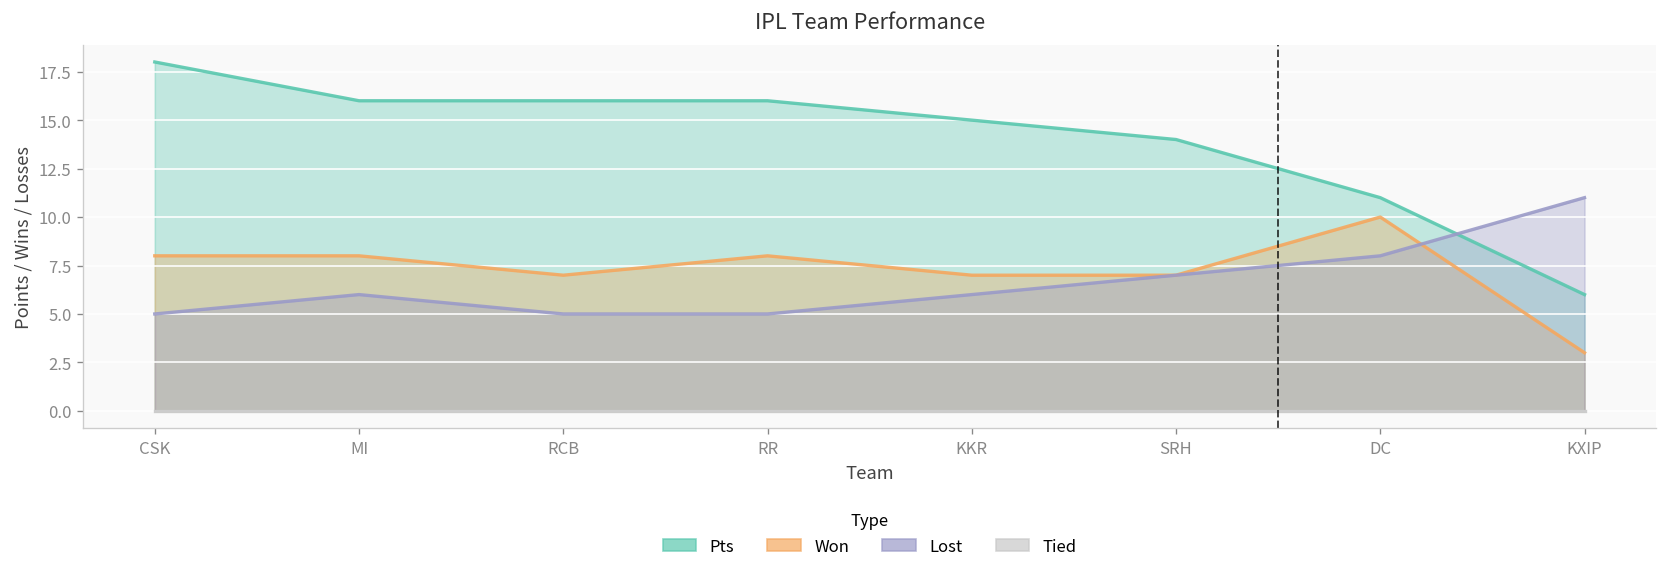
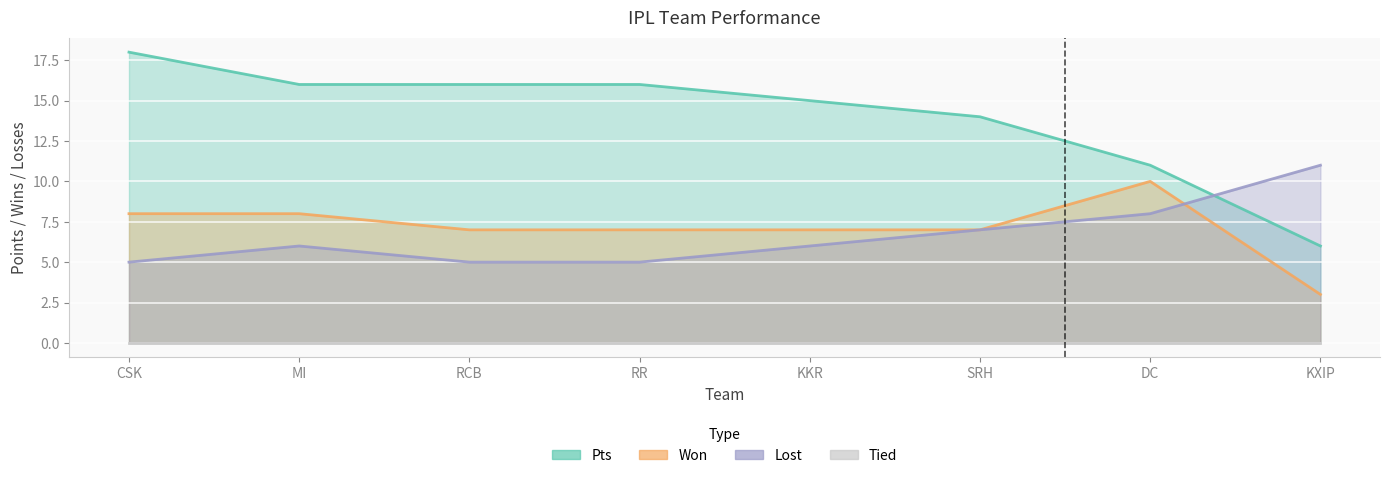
  {
    "Won": {
      "CSK": 8,
      "MI": 8,
      "RCB": 7,
-     "RR": 8,
+     "RR": 7,
      "KKR": 7,
      "DC": 10,
      "KXIP": 3
    }
  }
